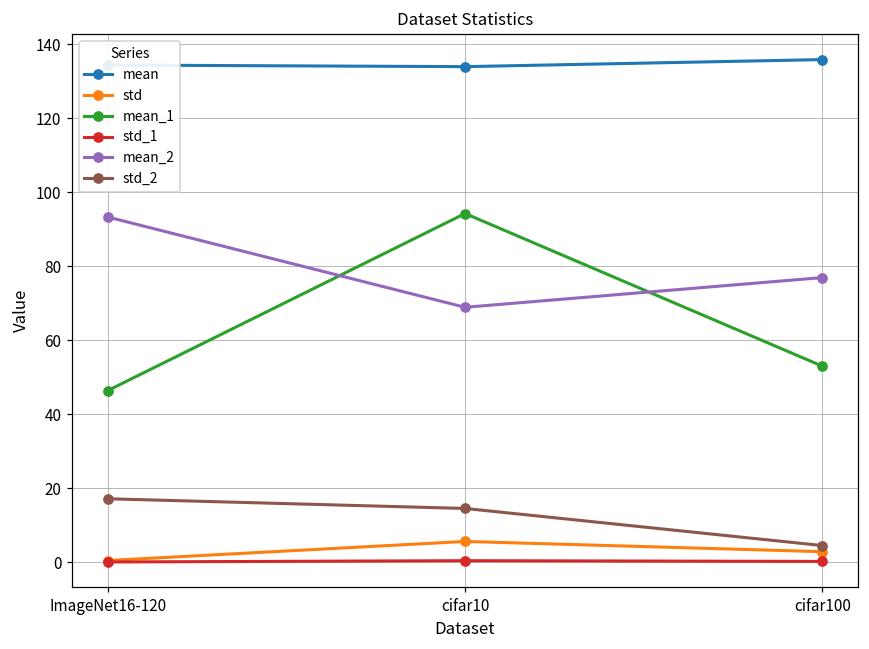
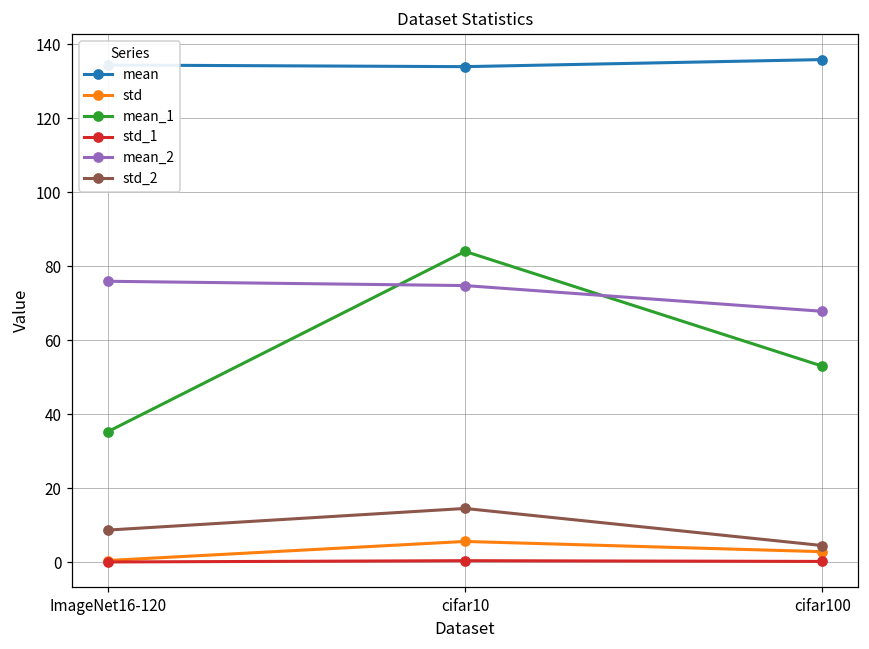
  {
    "mean": {
      "cifar10": 134,
      "cifar100": 136
    },
    "std": {
      "cifar10": 6,
      "cifar100": 3
    },
    "mean_1": {
-     "ImageNet16-120": 46,
-     "cifar10": 94,
+     "ImageNet16-120": 35,
+     "cifar10": 84,
      "cifar100": 53
    },
    "std_1": {
      "cifar10": 0,
      "cifar100": 0
    },
    "mean_2": {
-     "ImageNet16-120": 93,
-     "cifar10": 69,
-     "cifar100": 77
+     "ImageNet16-120": 76,
+     "cifar10": 75,
+     "cifar100": 68
    },
    "std_2": {
-     "ImageNet16-120": 17,
+     "ImageNet16-120": 9,
      "cifar10": 14,
      "cifar100": 4
    }
  }
